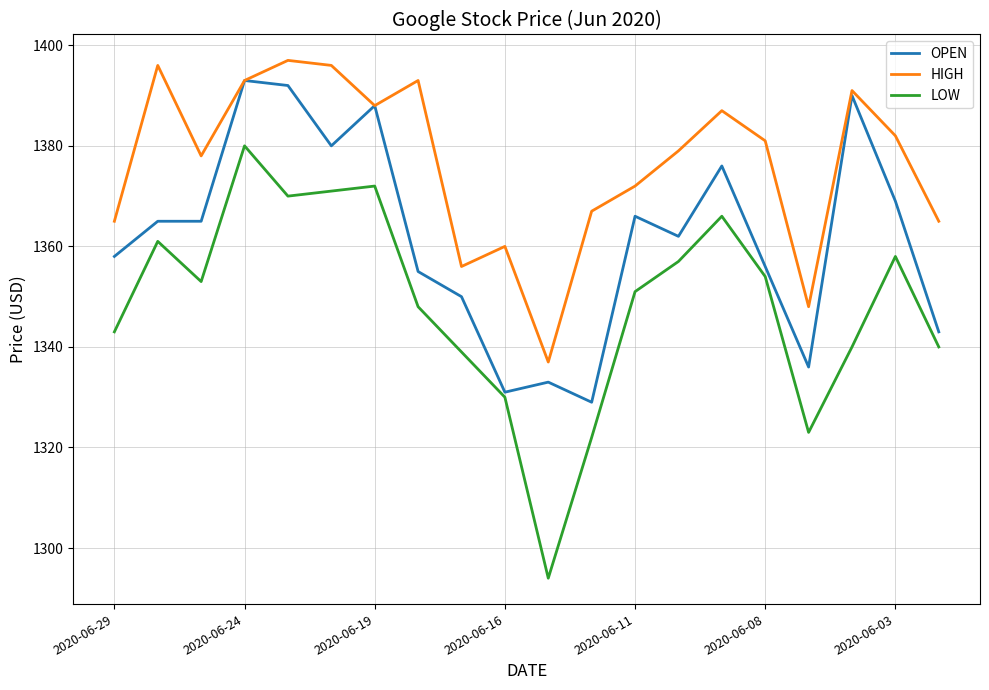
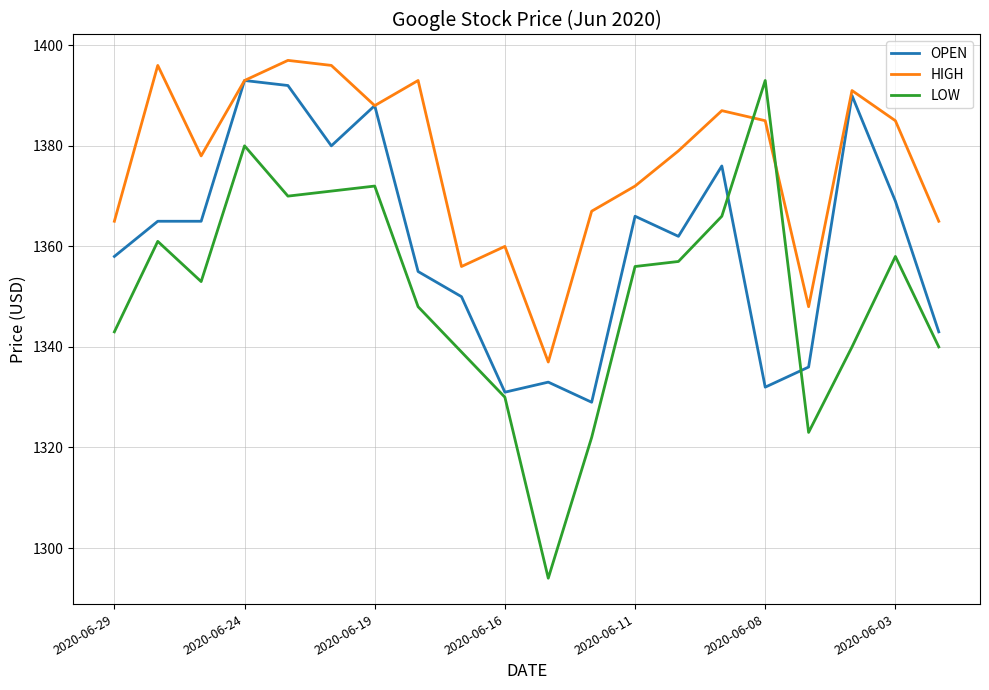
  {
    "OPEN": {
      "2020-06-29": 1358,
      "2020-06-16": 1331,
      "2020-06-11": 1366,
-     "2020-06-08": 1356,
+     "2020-06-08": 1332,
      "2020-06-03": 1369
    },
    "HIGH": {
      "2020-06-29": 1365,
      "2020-06-16": 1360,
      "2020-06-11": 1372,
-     "2020-06-08": 1381,
-     "2020-06-03": 1382
+     "2020-06-08": 1385,
+     "2020-06-03": 1385
    },
    "LOW": {
      "2020-06-29": 1343,
      "2020-06-24": 1380,
      "2020-06-19": 1372,
      "2020-06-16": 1330,
-     "2020-06-11": 1351,
-     "2020-06-08": 1354,
+     "2020-06-11": 1356,
+     "2020-06-08": 1393,
      "2020-06-03": 1358
    }
  }
